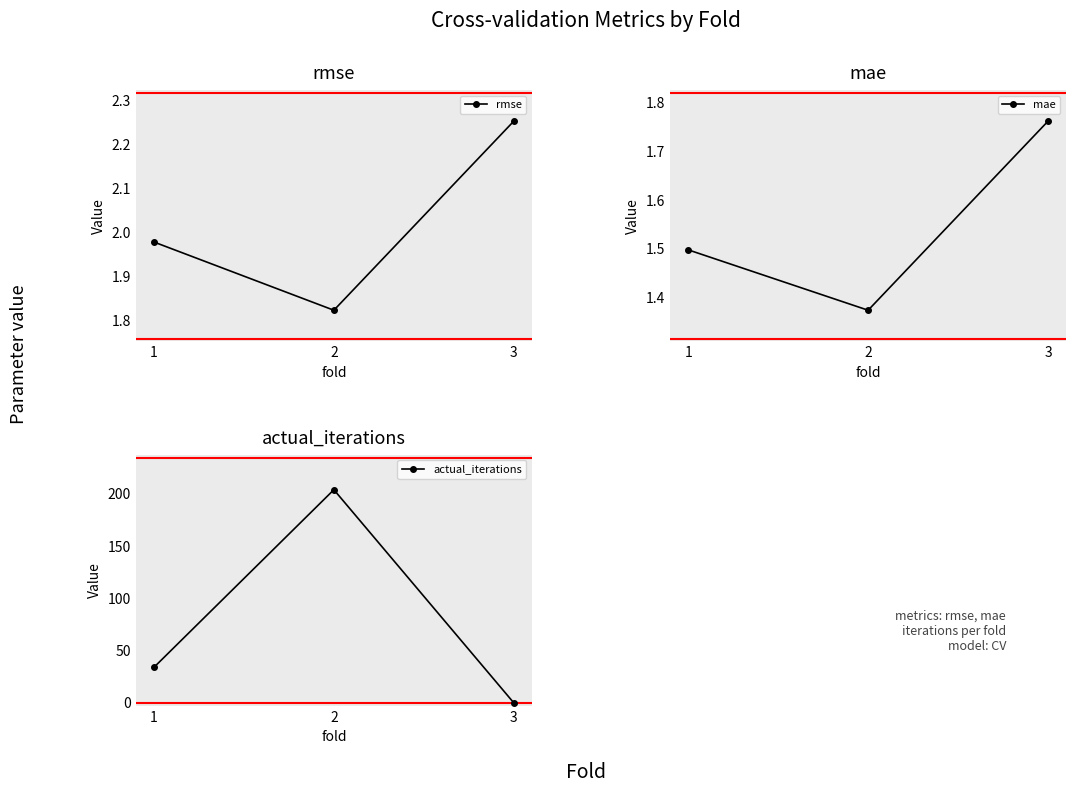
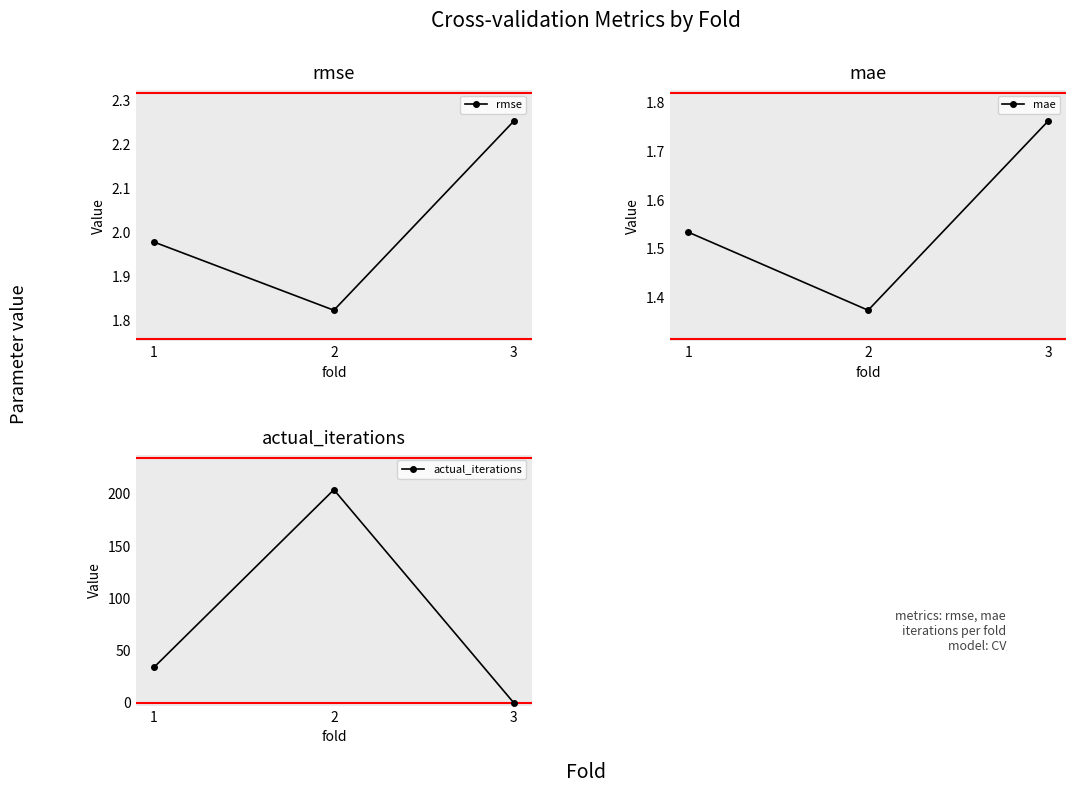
  {
    "rmse": {
      "1": 1.98,
      "2": 1.82,
      "3": 2.25
    },
    "mae": {
-     "1": 1.50,
+     "1": 1.53,
      "2": 1.37,
      "3": 1.76
    },
    "actual_iterations": {
      "1": 34,
      "2": 204,
      "3": 0
    }
  }
